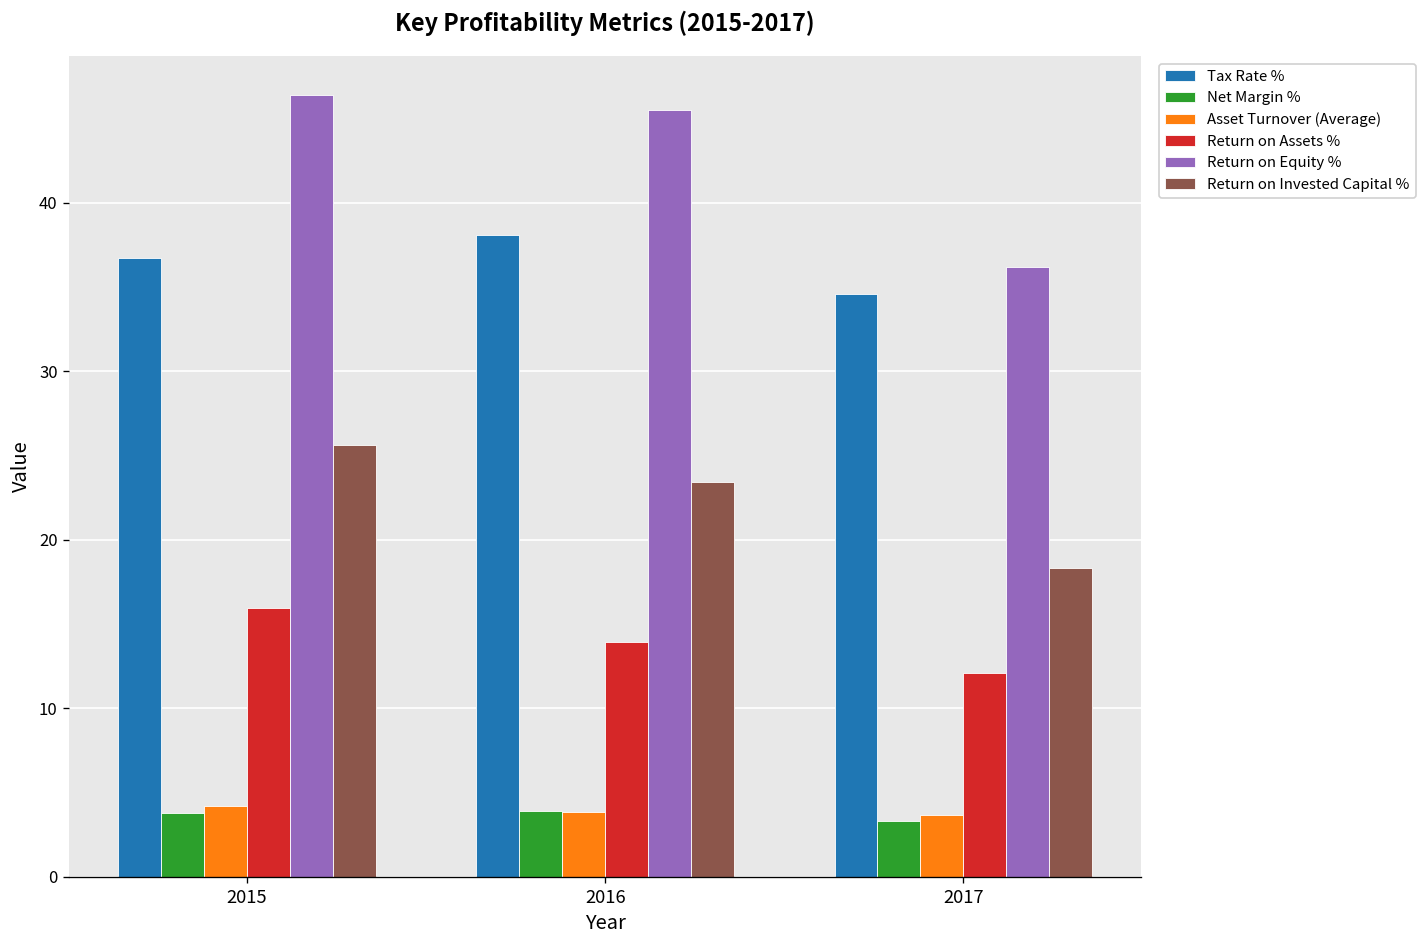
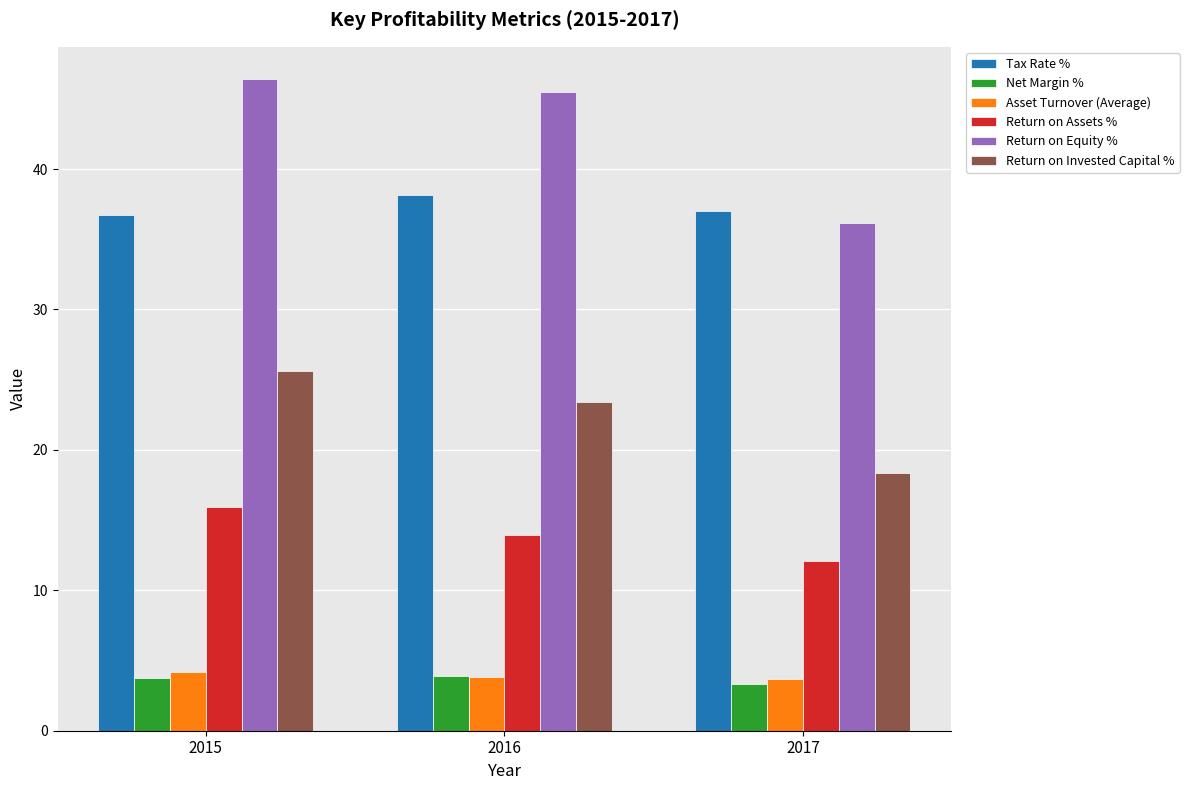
  {
    "Tax Rate %": {
      "2015": 36.7,
      "2016": 38.1,
-     "2017": 34.6
+     "2017": 37.0
    },
    "Net Margin %": {
      "2015": 3.8,
      "2016": 3.9,
      "2017": 3.3
    },
    "Asset Turnover (Average)": {
      "2015": 4.2,
      "2016": 3.8,
      "2017": 3.7
    },
    "Return on Assets %": {
      "2015": 15.9,
      "2016": 14.0,
      "2017": 12.1
    },
    "Return on Equity %": {
      "2015": 46.4,
      "2016": 45.5,
      "2017": 36.2
    },
    "Return on Invested Capital %": {
      "2015": 25.6,
      "2016": 23.4,
      "2017": 18.3
    }
  }
